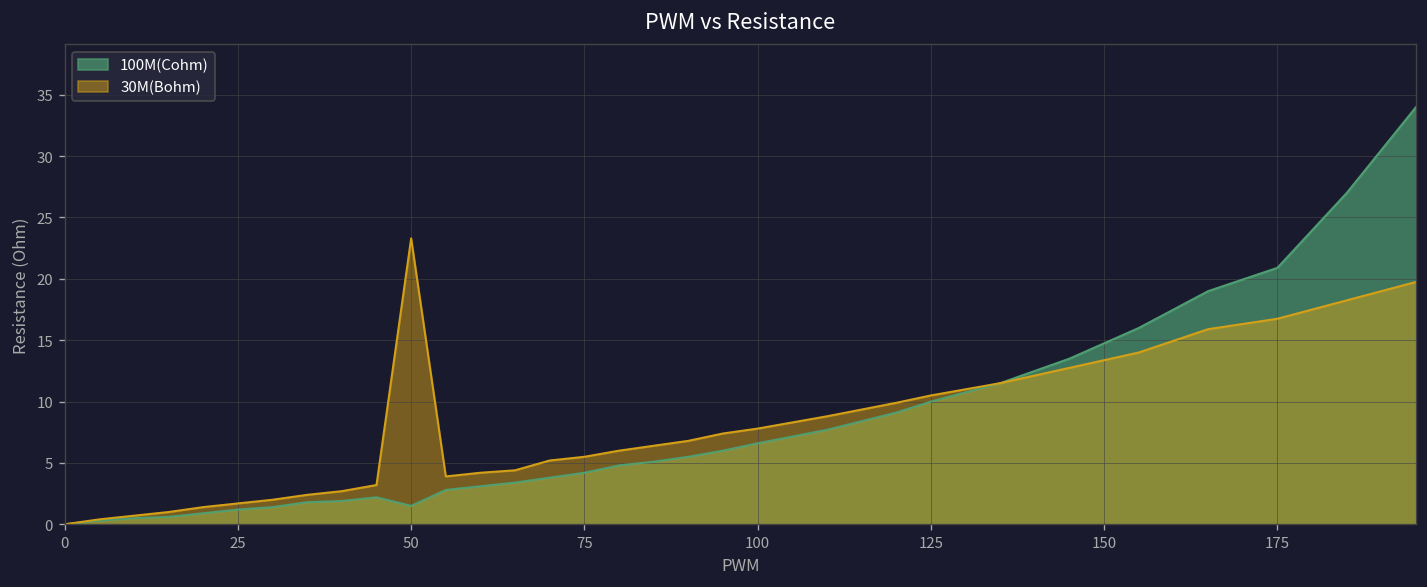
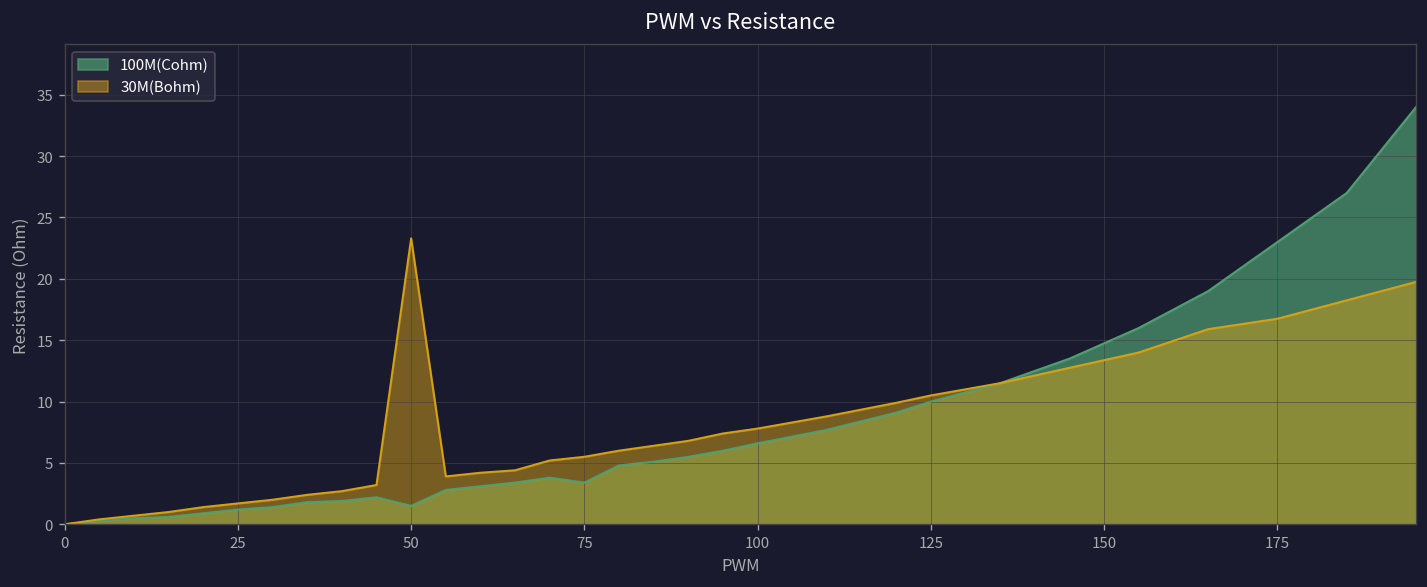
  {
    "100M(Cohm)": {
      "25": 1.2,
      "50": 1.5,
-     "75": 4.2,
+     "75": 3.4,
      "100": 6.6,
      "125": 10.0,
-     "175": 20.9
+     "175": 23.0
    },
    "30M(Bohm)": {
      "25": 1.7,
      "50": 23.3,
      "75": 5.5,
      "100": 7.8,
      "125": 10.5,
      "175": 16.8
    }
  }
